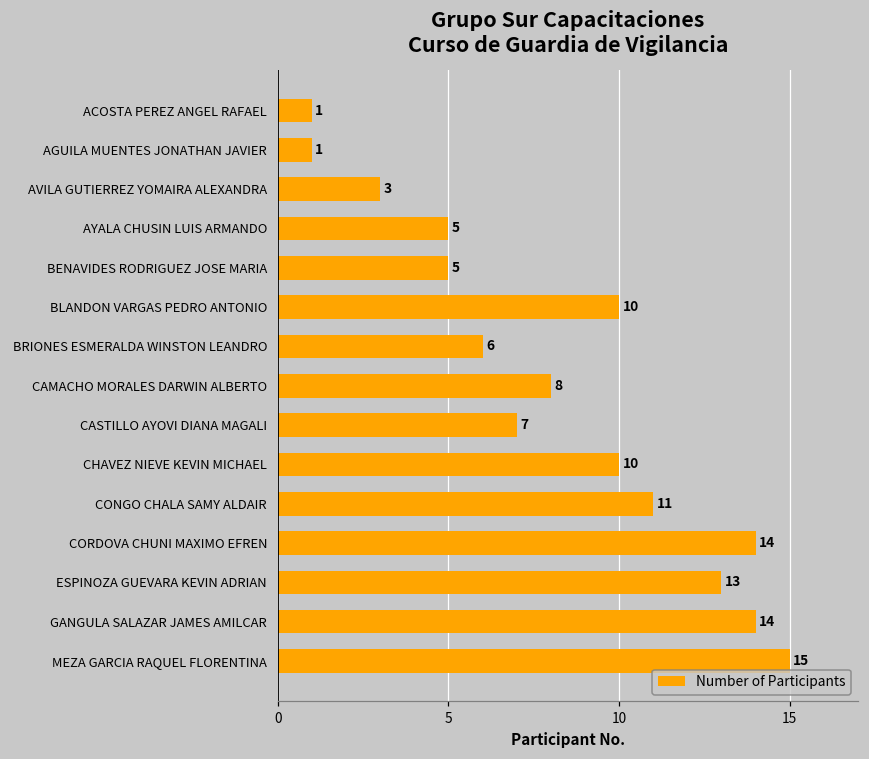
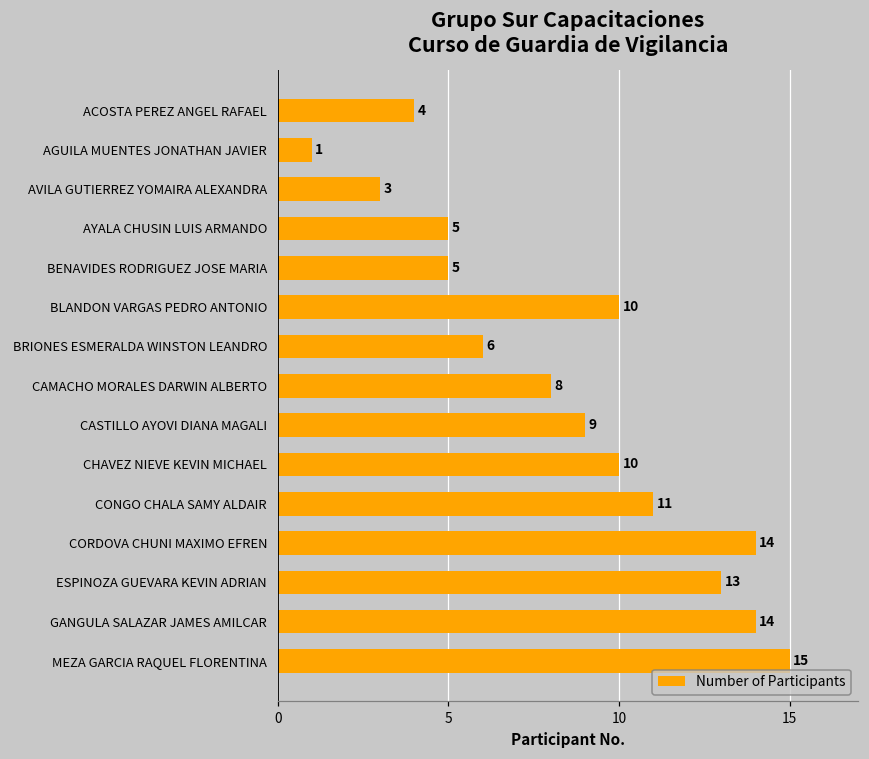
  {
-   "ACOSTA PEREZ ANGEL RAFAEL": 1,
+   "ACOSTA PEREZ ANGEL RAFAEL": 4,
    "AGUILA MUENTES JONATHAN JAVIER": 1,
    "AVILA GUTIERREZ YOMAIRA ALEXANDRA": 3,
    "AYALA CHUSIN LUIS ARMANDO": 5,
    "BENAVIDES RODRIGUEZ JOSE MARIA": 5,
    "BLANDON VARGAS PEDRO ANTONIO": 10,
    "BRIONES ESMERALDA WINSTON LEANDRO": 6,
    "CAMACHO MORALES DARWIN ALBERTO": 8,
-   "CASTILLO AYOVI DIANA MAGALI": 7,
+   "CASTILLO AYOVI DIANA MAGALI": 9,
    "CHAVEZ NIEVE KEVIN MICHAEL": 10,
    "CONGO CHALA SAMY ALDAIR": 11,
    "CORDOVA CHUNI MAXIMO EFREN": 14,
    "ESPINOZA GUEVARA KEVIN ADRIAN": 13,
    "GANGULA SALAZAR JAMES AMILCAR": 14,
    "MEZA GARCIA RAQUEL FLORENTINA": 15
  }
